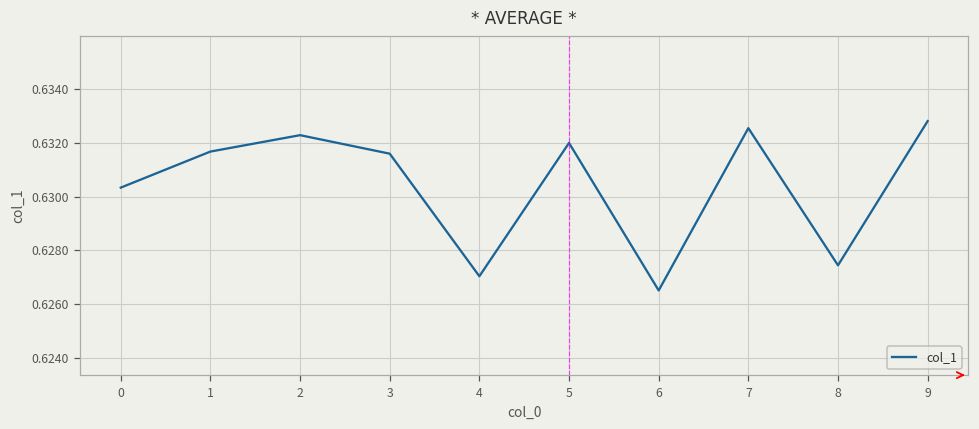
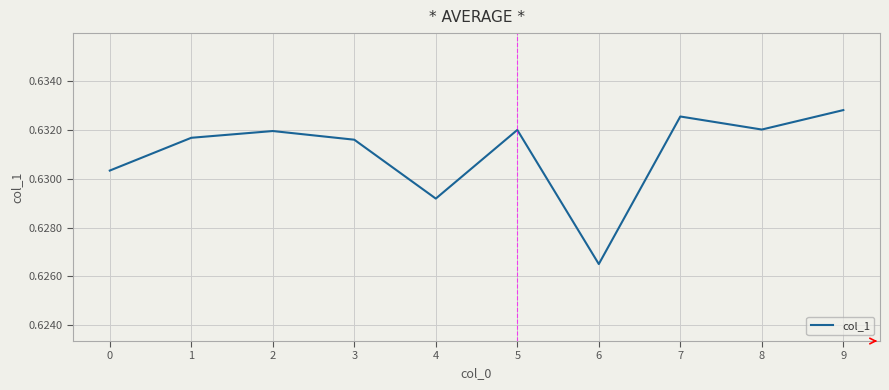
  {
    "0": 0.6303,
    "1": 0.6317,
-   "2": 0.6323,
+   "2": 0.6320,
    "3": 0.6316,
-   "4": 0.6270,
+   "4": 0.6292,
    "5": 0.6320,
    "6": 0.6265,
    "7": 0.6326,
-   "8": 0.6274,
+   "8": 0.6320,
    "9": 0.6328
  }
